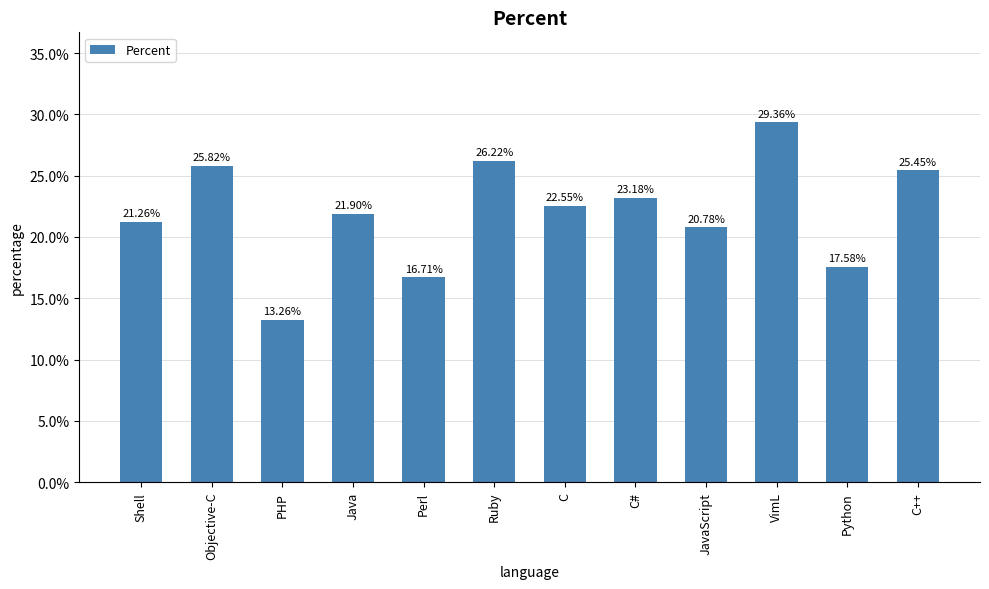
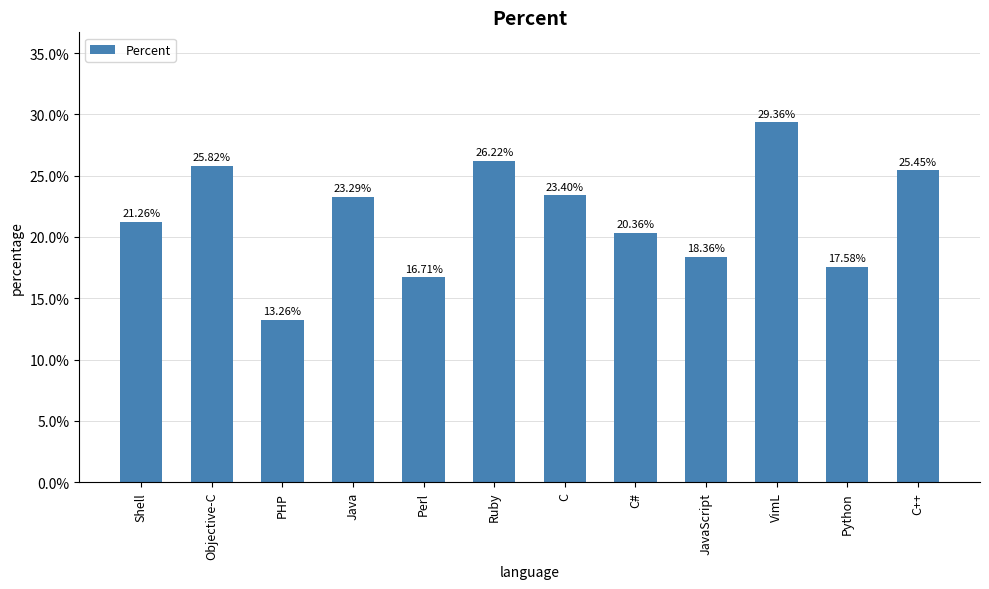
  {
    "Shell": "21.26%",
    "Objective-C": "25.82%",
    "PHP": "13.26%",
-   "Java": "21.90%",
+   "Java": "23.29%",
    "Perl": "16.71%",
    "Ruby": "26.22%",
-   "C": "22.55%",
-   "C#": "23.18%",
-   "JavaScript": "20.78%",
+   "C": "23.40%",
+   "C#": "20.36%",
+   "JavaScript": "18.36%",
    "VimL": "29.36%",
    "Python": "17.58%",
    "C++": "25.45%"
  }
